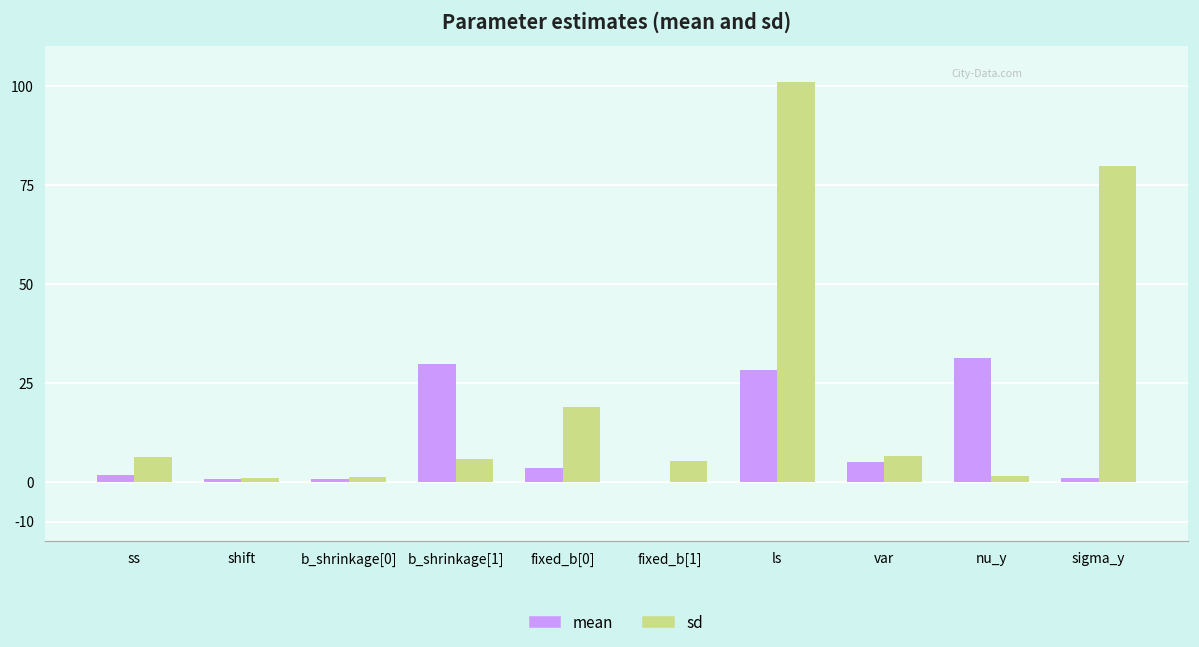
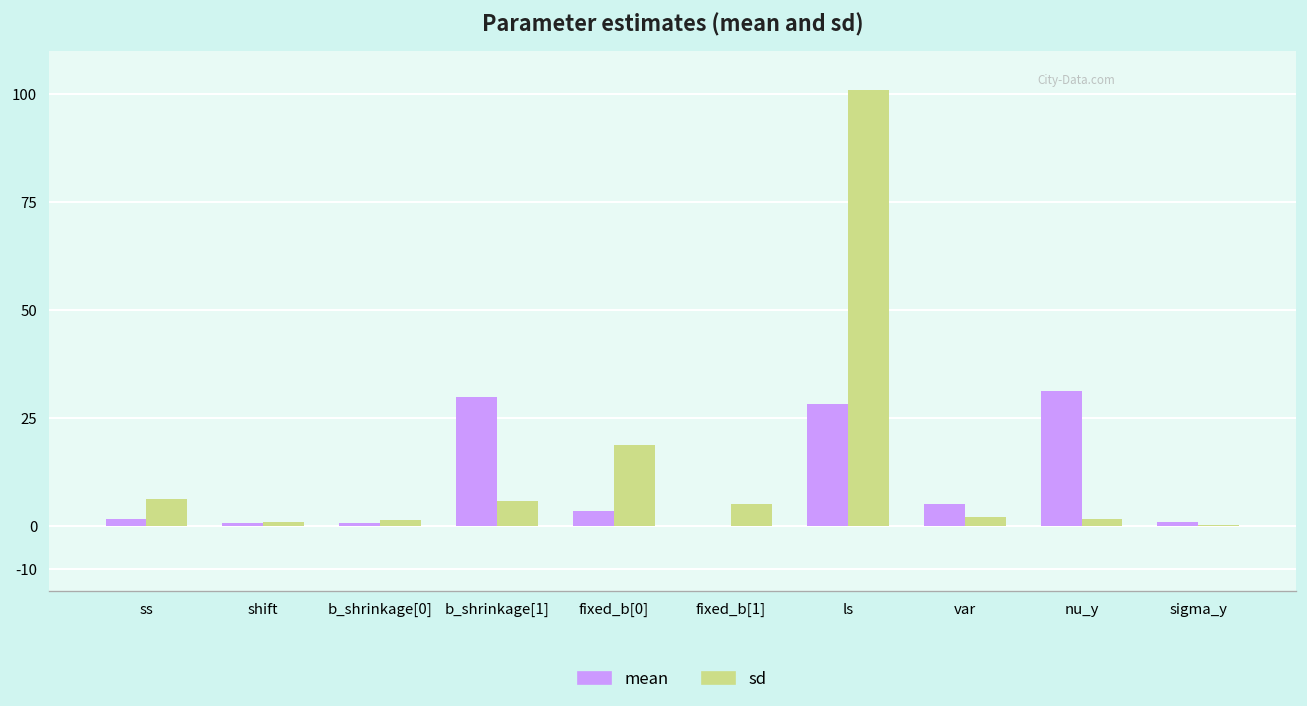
  {
    "mean": {
      "ss": 2,
      "shift": 1,
      "b_shrinkage[0]": 1,
      "b_shrinkage[1]": 30,
      "fixed_b[0]": 3,
      "ls": 28,
      "var": 5,
      "nu_y": 31,
      "sigma_y": 1
    },
    "sd": {
      "ss": 6,
      "shift": 1,
      "b_shrinkage[0]": 1,
      "b_shrinkage[1]": 6,
      "fixed_b[0]": 19,
      "fixed_b[1]": 5,
      "ls": 101,
-     "var": 7,
+     "var": 2,
      "nu_y": 2,
-     "sigma_y": 80
+     "sigma_y": 0
    }
  }
